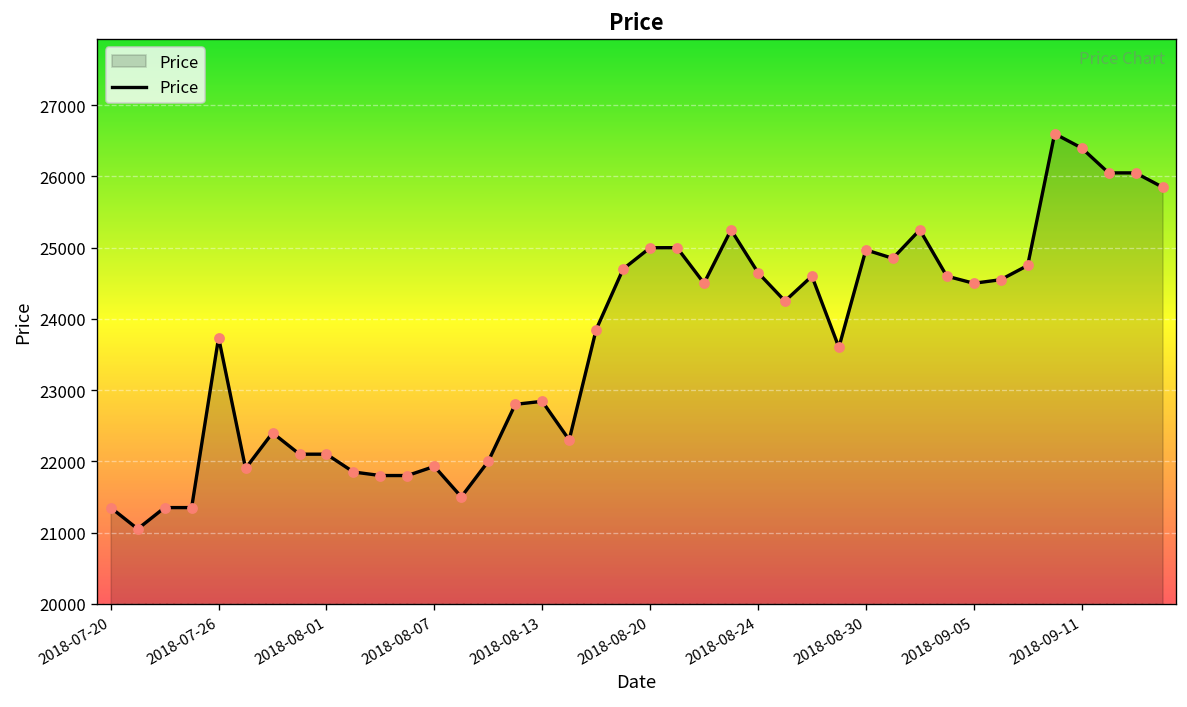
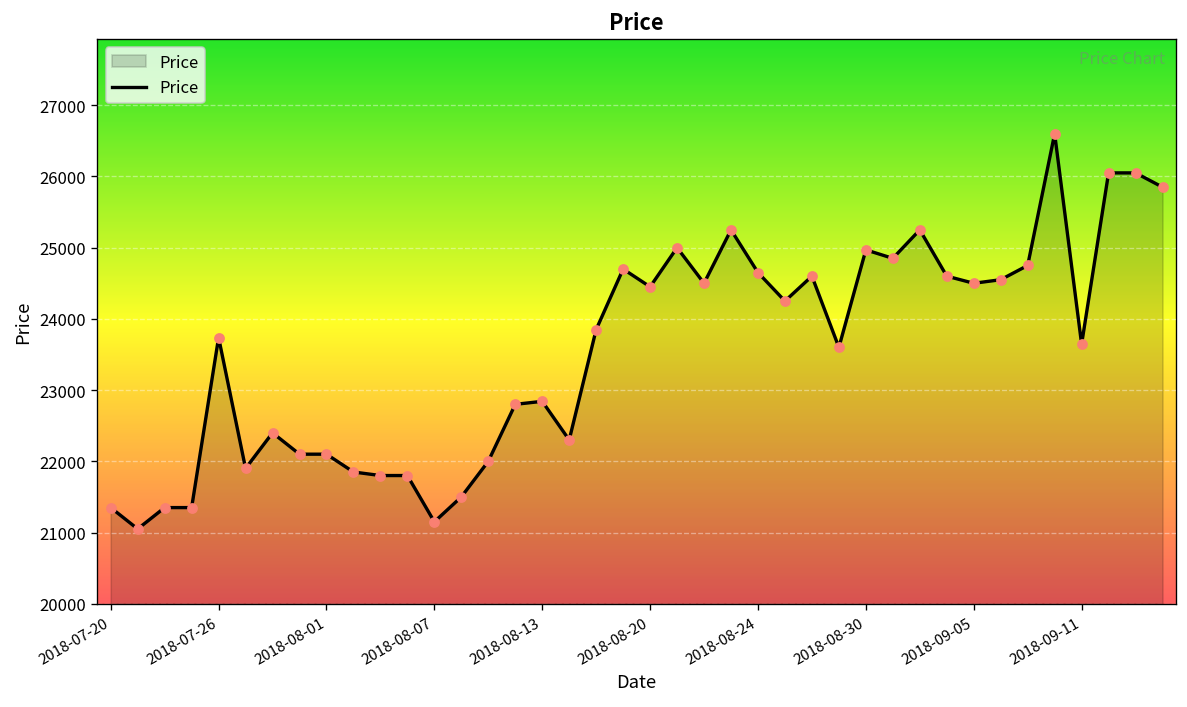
  {
    "2018-07-20": 21400,
    "2018-07-26": 23700,
    "2018-08-01": 22100,
-   "2018-08-07": 21900,
+   "2018-08-07": 21200,
    "2018-08-13": 22800,
-   "2018-08-20": 25000,
+   "2018-08-20": 24500,
    "2018-08-24": 24700,
    "2018-08-30": 25000,
    "2018-09-05": 24500,
-   "2018-09-11": 26400
+   "2018-09-11": 23600
  }
